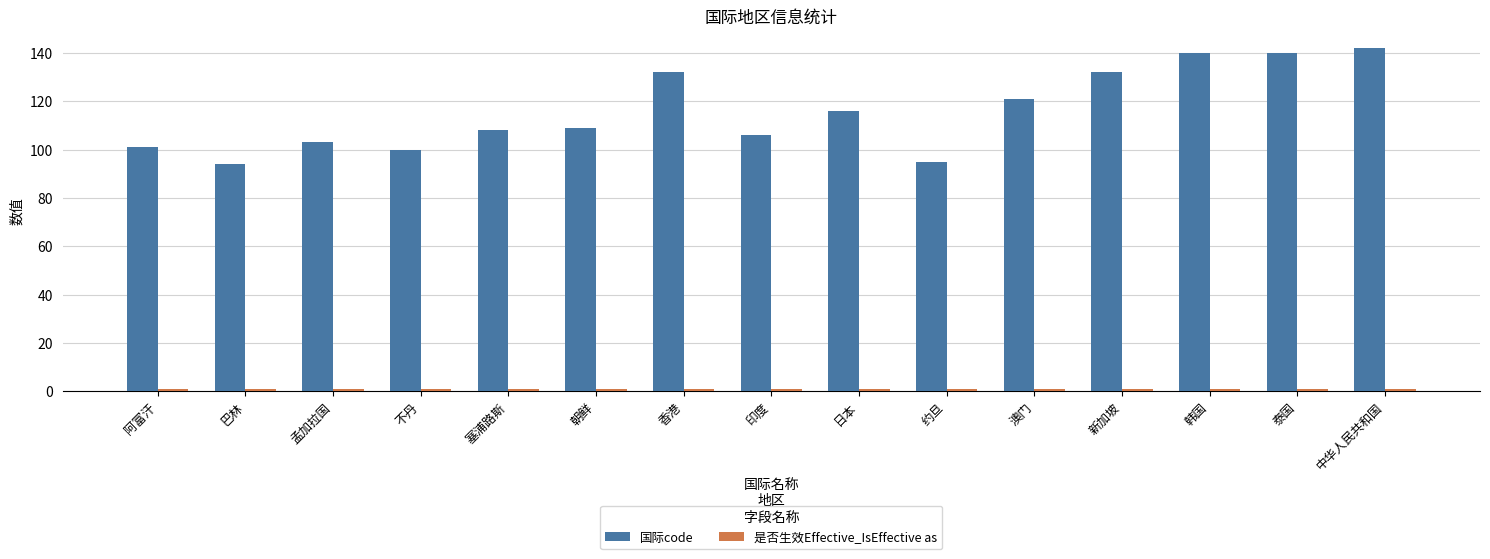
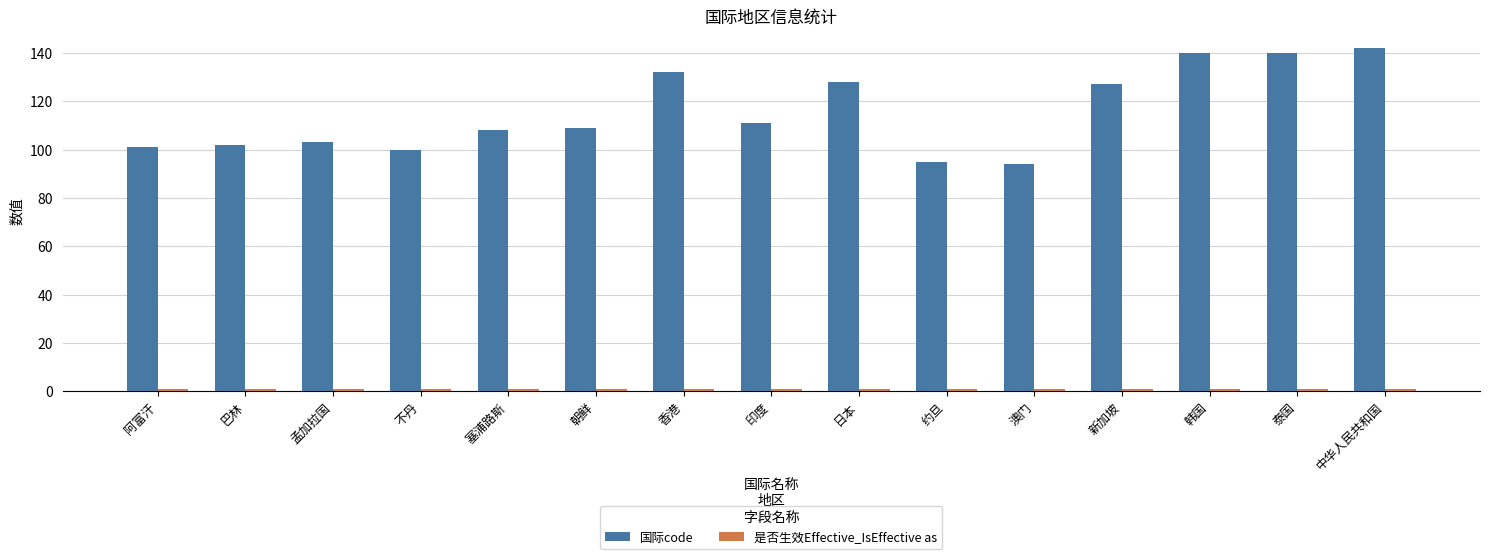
  {
    "国际code": {
      "阿富汗": 101,
-     "巴林": 94,
+     "巴林": 102,
      "孟加拉国": 103,
      "不丹": 100,
      "塞浦路斯": 108,
      "朝鲜": 109,
      "香港": 132,
-     "印度": 106,
-     "日本": 116,
+     "印度": 111,
+     "日本": 128,
      "约旦": 95,
-     "澳门": 121,
-     "新加坡": 132,
+     "澳门": 94,
+     "新加坡": 127,
      "韩国": 140,
      "泰国": 140,
      "中华人民共和国": 142
    }
  }
